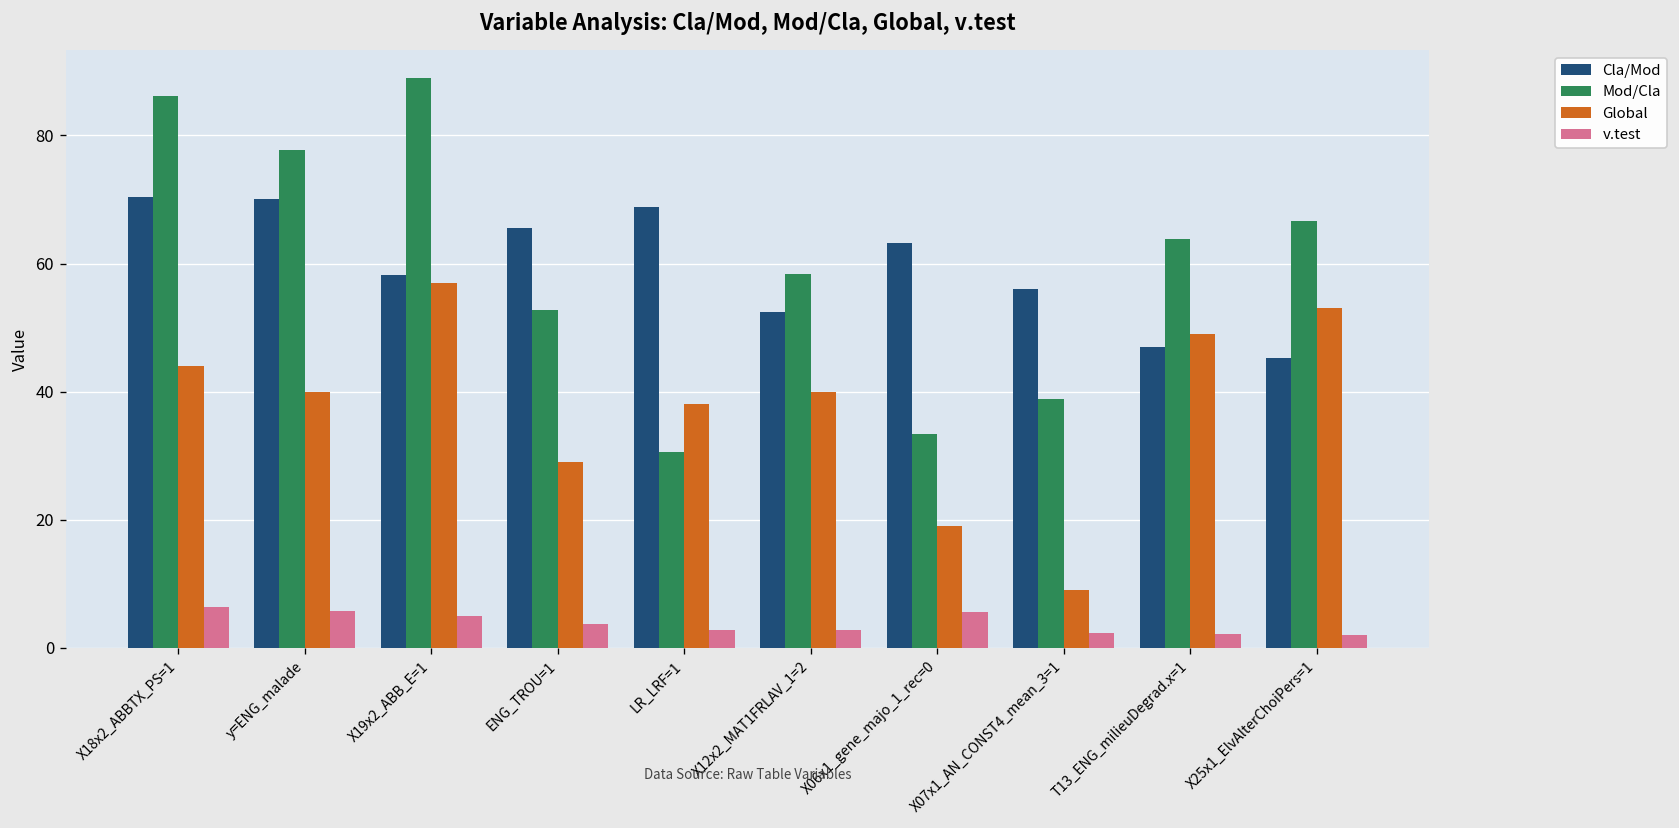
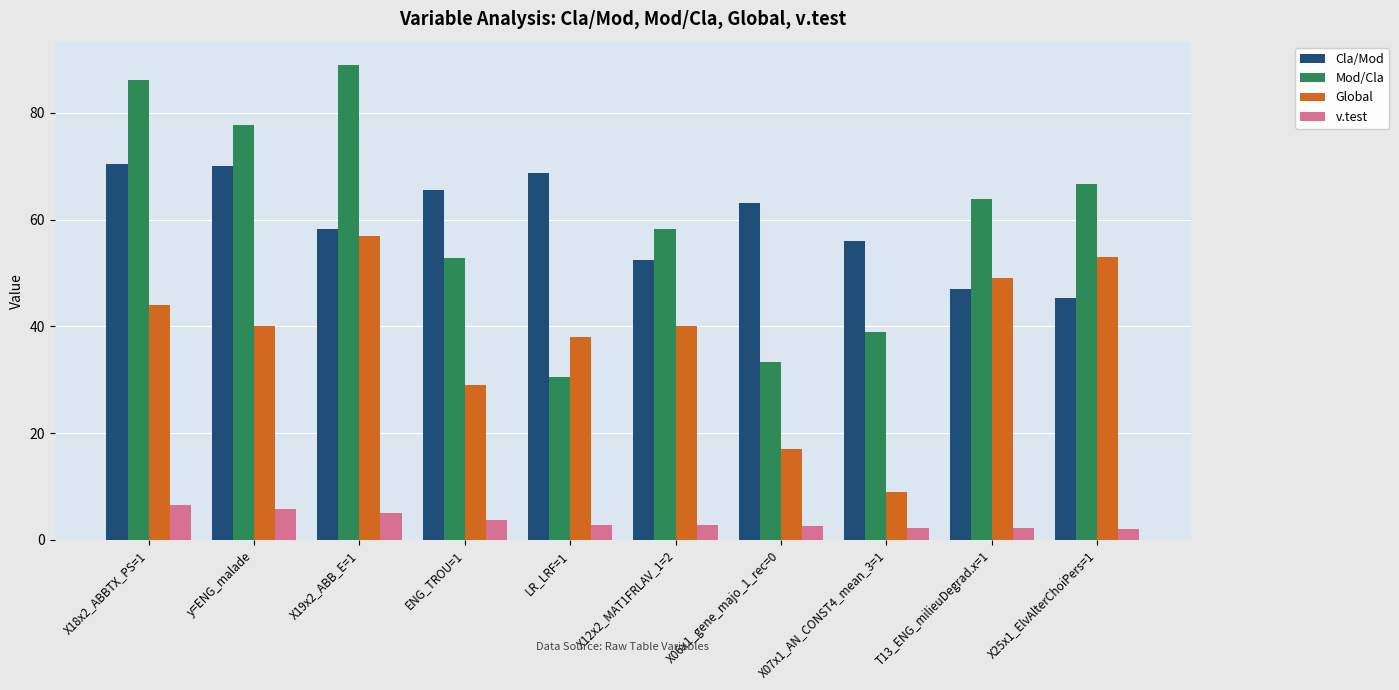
  {
    "Cla/Mod": {
      "X18x2_ABBTX_PS=1": 70,
      "y=ENG_malade": 70,
      "X19x2_ABB_E=1": 58,
      "ENG_TROU=1": 66,
      "LR_LRF=1": 69,
      "X12x2_MAT1FRLAV_1=2": 53,
      "X06x1_gene_majo_1_rec=0": 63,
      "X07x1_AN_CONST4_mean_3=1": 56,
      "T13_ENG_milieuDegrad.x=1": 47,
      "X25x1_ElvAlterChoiPers=1": 45
    },
    "Mod/Cla": {
      "X18x2_ABBTX_PS=1": 86,
      "y=ENG_malade": 78,
      "X19x2_ABB_E=1": 89,
      "ENG_TROU=1": 53,
      "LR_LRF=1": 31,
      "X12x2_MAT1FRLAV_1=2": 58,
      "X06x1_gene_majo_1_rec=0": 33,
      "X07x1_AN_CONST4_mean_3=1": 39,
      "T13_ENG_milieuDegrad.x=1": 64,
      "X25x1_ElvAlterChoiPers=1": 67
    },
    "Global": {
      "X18x2_ABBTX_PS=1": 44,
      "y=ENG_malade": 40,
      "X19x2_ABB_E=1": 57,
      "ENG_TROU=1": 29,
      "LR_LRF=1": 38,
      "X12x2_MAT1FRLAV_1=2": 40,
-     "X06x1_gene_majo_1_rec=0": 19,
+     "X06x1_gene_majo_1_rec=0": 17,
      "X07x1_AN_CONST4_mean_3=1": 9,
      "T13_ENG_milieuDegrad.x=1": 49,
      "X25x1_ElvAlterChoiPers=1": 53
    },
    "v.test": {
      "X18x2_ABBTX_PS=1": 6,
      "y=ENG_malade": 6,
      "X19x2_ABB_E=1": 5,
      "ENG_TROU=1": 4,
      "LR_LRF=1": 3,
      "X12x2_MAT1FRLAV_1=2": 3,
-     "X06x1_gene_majo_1_rec=0": 6,
+     "X06x1_gene_majo_1_rec=0": 3,
      "X07x1_AN_CONST4_mean_3=1": 2,
      "T13_ENG_milieuDegrad.x=1": 2,
      "X25x1_ElvAlterChoiPers=1": 2
    }
  }
